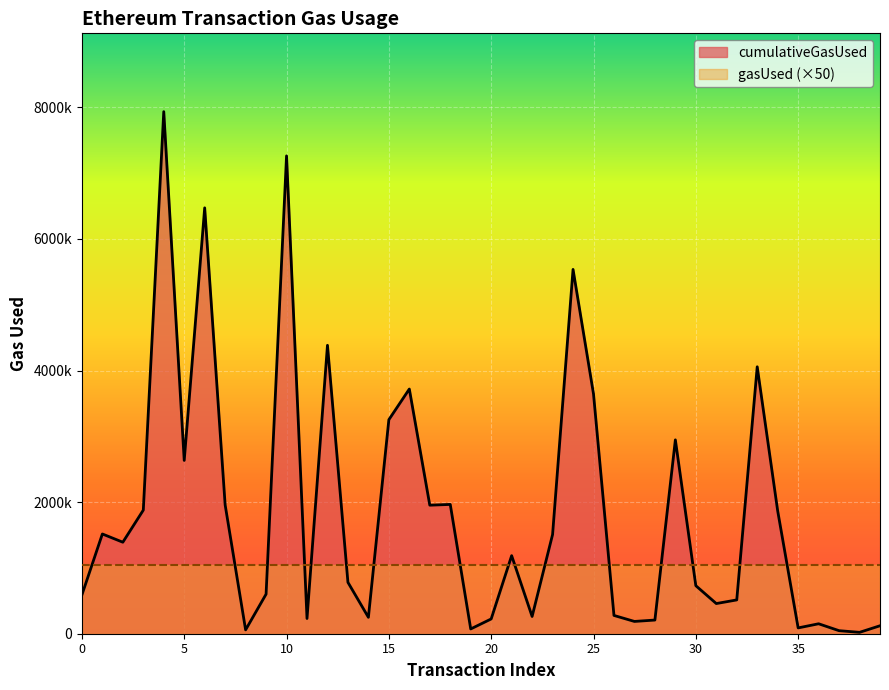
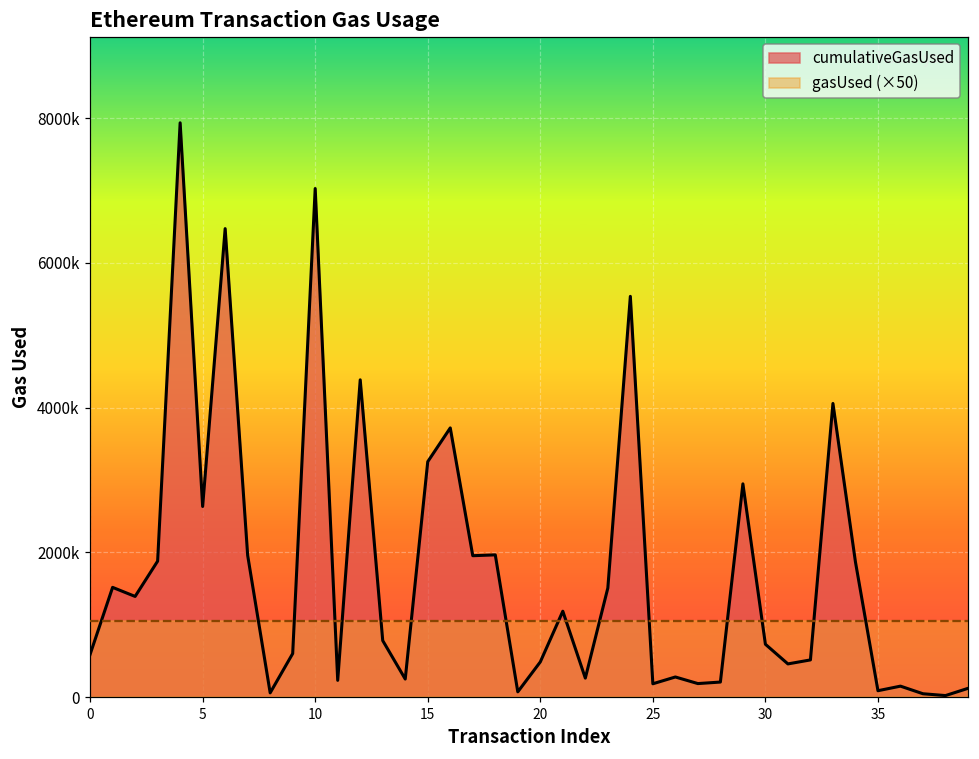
  {
    "cumulativeGasUsed": {
      "0": 600000,
      "5": 2600000,
-     "10": 7300000,
+     "10": 7000000,
      "15": 3300000,
-     "20": 200000,
-     "25": 3600000,
+     "20": 500000,
+     "25": 200000,
      "30": 700000,
      "35": 100000
    },
    "gasUsed (×50)": {
      "0": 1100000,
      "5": 1100000,
      "10": 1100000,
      "15": 1100000,
      "20": 1100000,
      "25": 1100000,
      "30": 1100000,
      "35": 1100000
    }
  }
